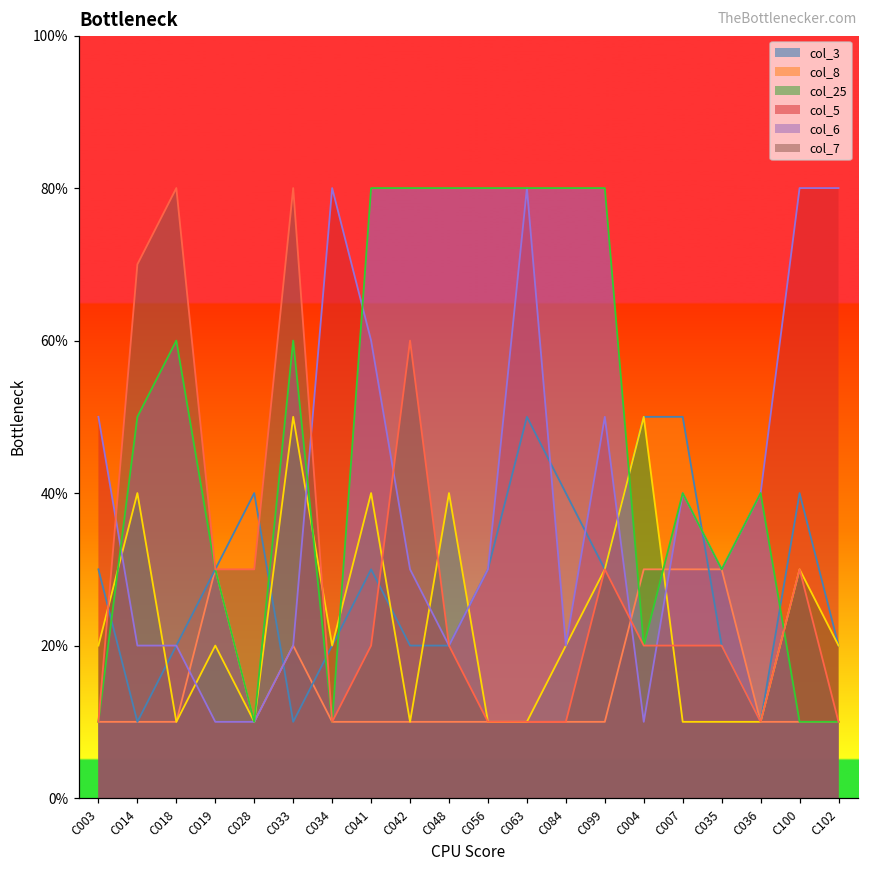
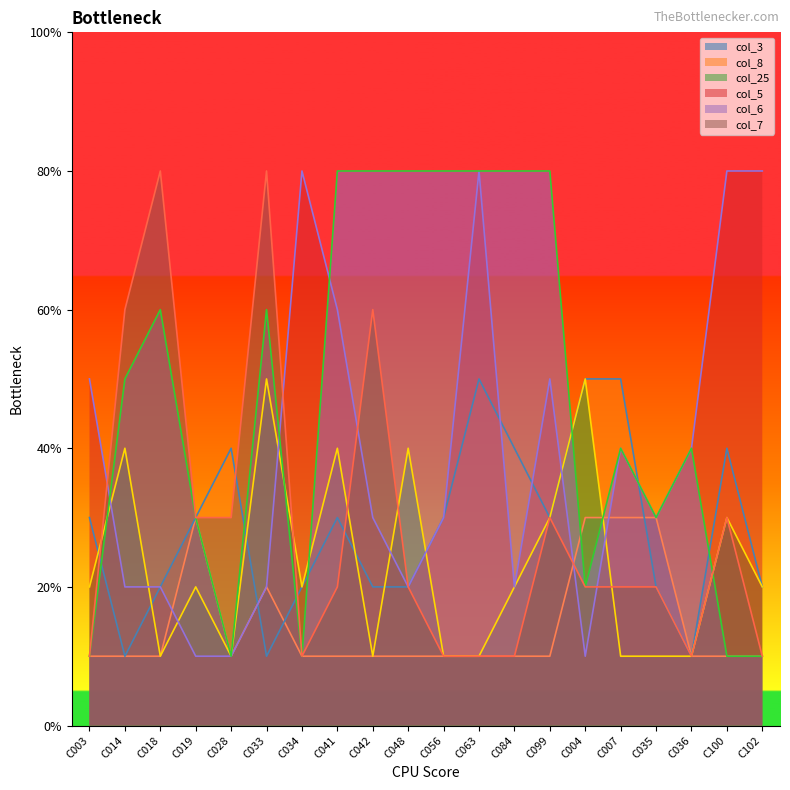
  {
    "col_3": {
      "C041": "10%",
      "C048": "10%",
      "C099": "10%",
      "C004": "30%",
      "C007": "30%"
    },
    "col_8": {
      "C003": "30%",
      "C028": "40%",
      "C033": "10%",
      "C041": "30%",
      "C042": "20%",
      "C063": "50%",
      "C084": "40%",
      "C007": "50%",
      "C100": "40%"
    },
    "col_25": {
      "C003": "20%",
      "C014": "40%",
      "C019": "20%",
      "C033": "50%",
      "C041": "40%",
      "C048": "40%",
      "C007": "10%",
      "C035": "10%"
    },
    "col_5": {
      "C003": "50%",
      "C014": "20%",
      "C019": "10%",
      "C034": "80%",
      "C041": "60%",
      "C042": "30%",
      "C099": "50%",
      "C004": "10%",
      "C100": "80%",
      "C102": "80%"
    },
    "col_6": {
      "C014": "50%",
      "C018": "60%",
      "C033": "60%",
      "C041": "80%",
      "C042": "80%",
      "C048": "80%",
      "C056": "80%",
      "C084": "80%",
      "C099": "80%"
    },
    "col_7": {
-     "C014": "70%",
+     "C014": "60%",
      "C018": "80%",
      "C028": "30%",
      "C033": "80%",
      "C041": "20%",
      "C042": "60%",
      "C007": "20%"
    }
  }
